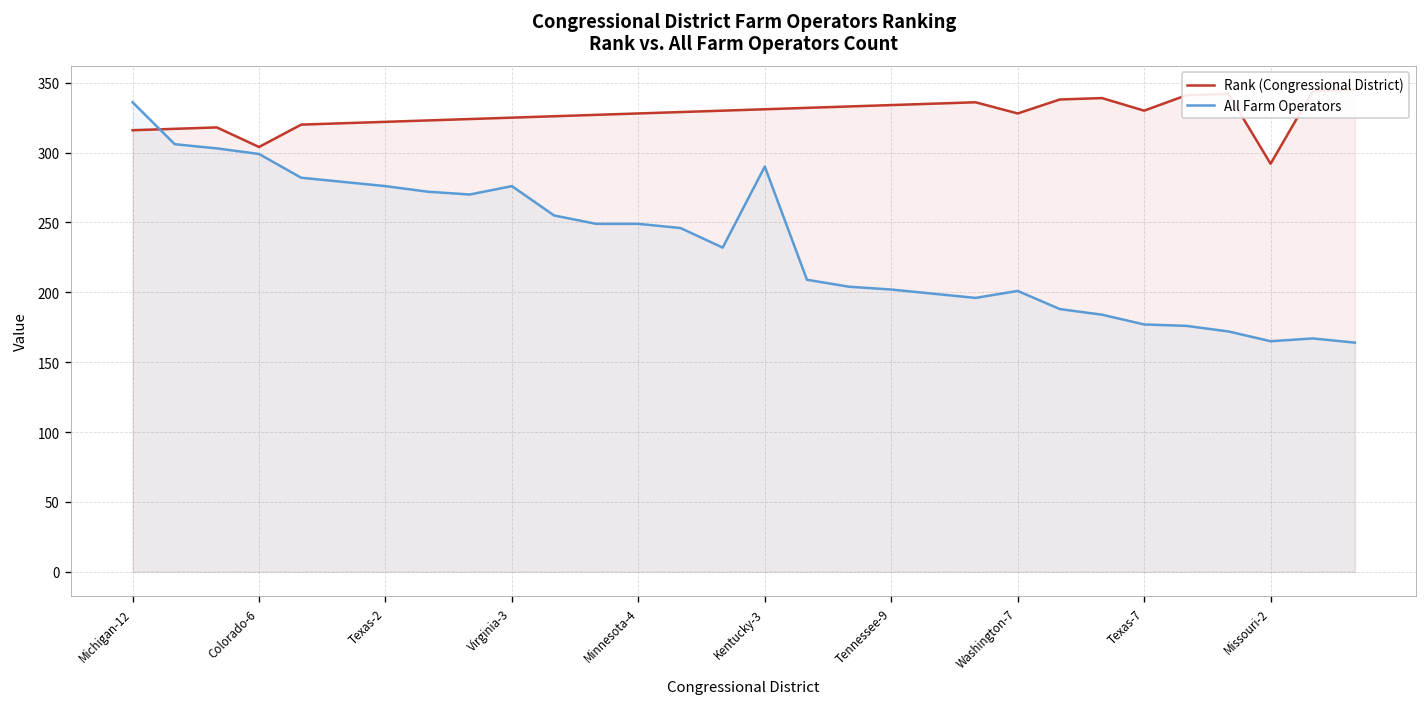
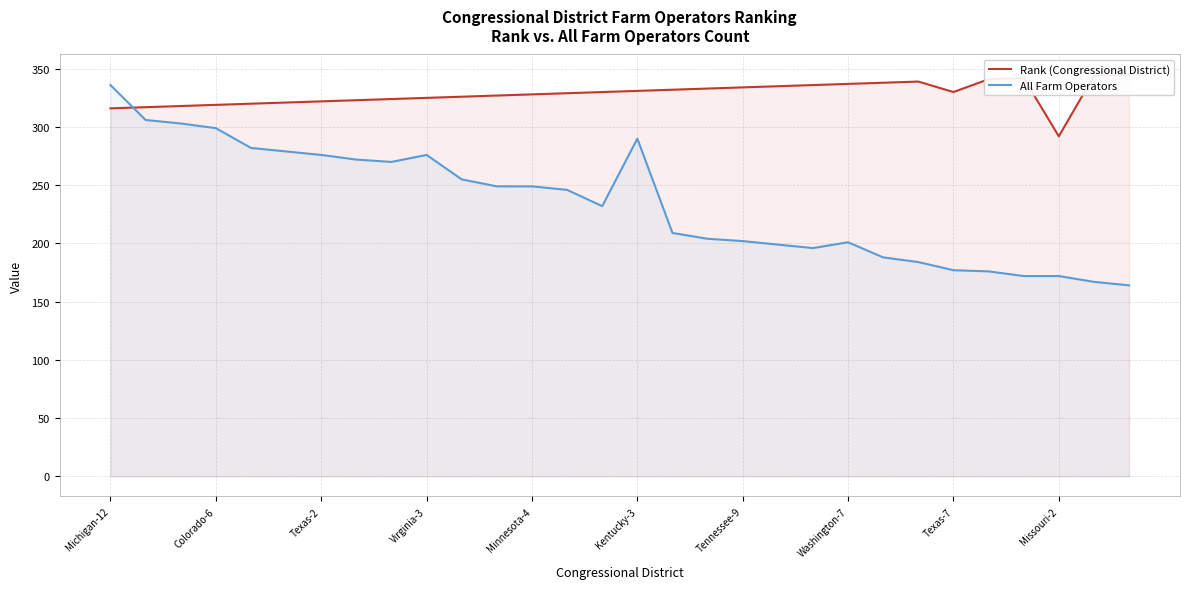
  {
    "Rank (Congressional District)": {
      "Michigan-12": 316,
-     "Colorado-6": 304,
+     "Colorado-6": 319,
      "Texas-2": 322,
      "Virginia-3": 325,
      "Minnesota-4": 328,
      "Kentucky-3": 331,
      "Tennessee-9": 334,
-     "Washington-7": 328,
+     "Washington-7": 337,
      "Texas-7": 330,
      "Missouri-2": 292
    },
    "All Farm Operators": {
      "Michigan-12": 336,
      "Colorado-6": 299,
      "Texas-2": 276,
      "Virginia-3": 276,
      "Minnesota-4": 249,
      "Kentucky-3": 290,
      "Tennessee-9": 202,
      "Washington-7": 201,
      "Texas-7": 177,
-     "Missouri-2": 165
+     "Missouri-2": 172
    }
  }
